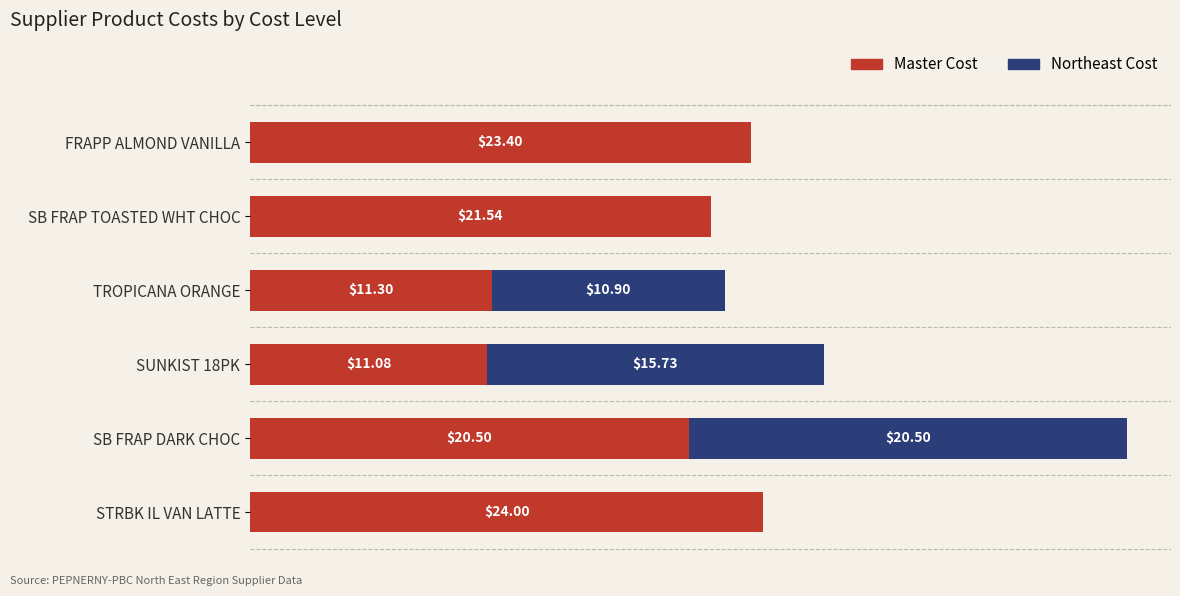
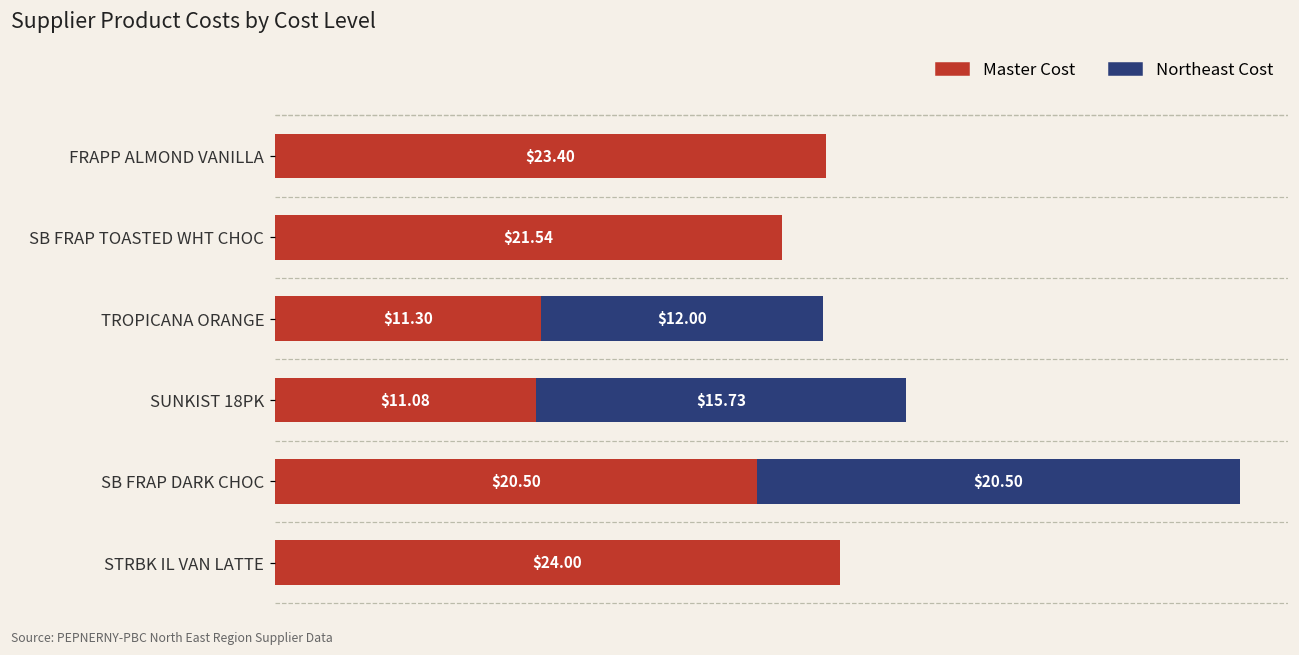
  {
    "Master Cost": {
      "FRAPP ALMOND VANILLA": "$23.40",
      "SB FRAP TOASTED WHT CHOC": "$21.54",
      "TROPICANA ORANGE": "$11.30",
      "SUNKIST 18PK": "$11.08",
      "SB FRAP DARK CHOC": "$20.50",
      "STRBK IL VAN LATTE": "$24.00"
    },
    "Northeast Cost": {
-     "TROPICANA ORANGE": "$10.90",
+     "TROPICANA ORANGE": "$12.00",
      "SUNKIST 18PK": "$15.73",
      "SB FRAP DARK CHOC": "$20.50"
    }
  }
